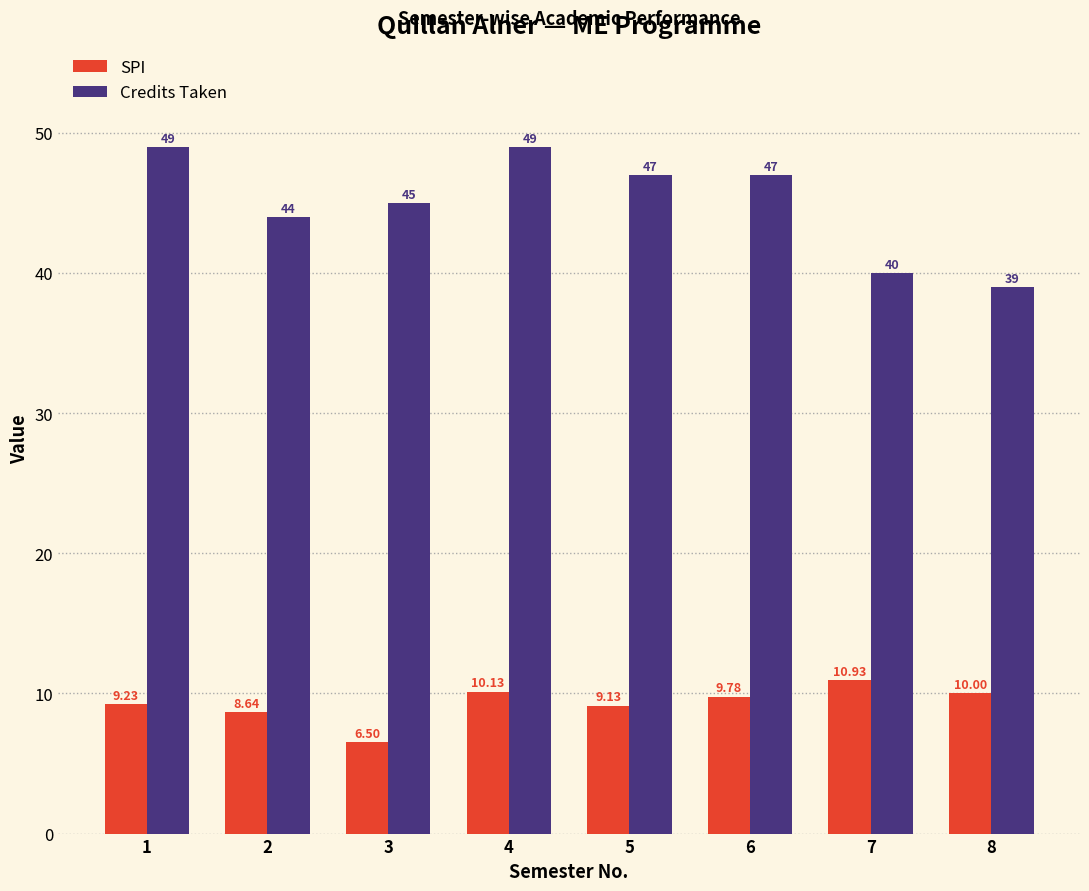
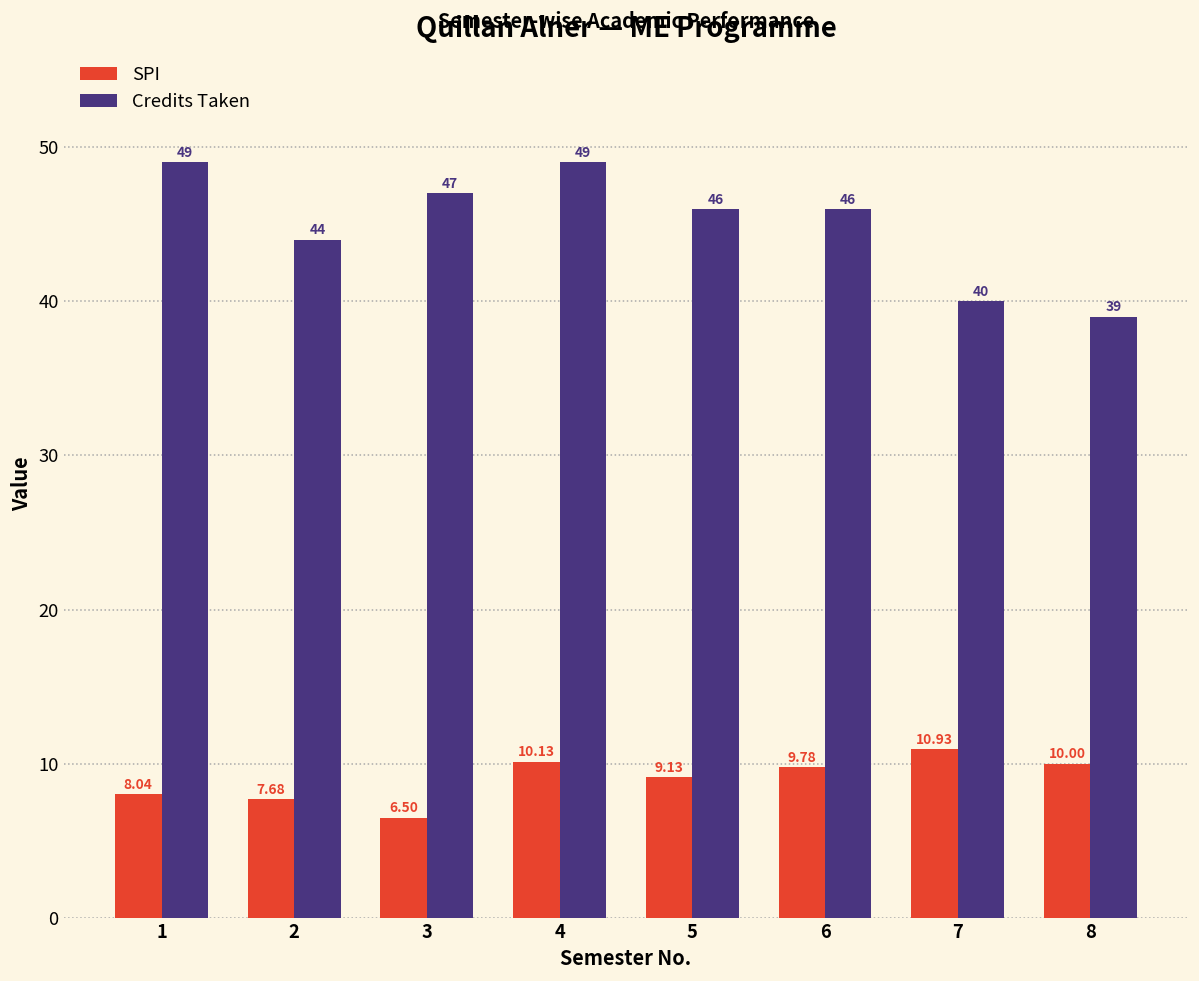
  {
    "SPI": {
-     "1": 9.23,
-     "2": 8.64,
+     "1": 8.04,
+     "2": 7.68,
      "3": 6.50,
      "4": 10.13,
      "5": 9.13,
      "6": 9.78,
      "7": 10.93,
      "8": 10.00
    },
    "Credits Taken": {
      "1": 49,
      "2": 44,
-     "3": 45,
+     "3": 47,
      "4": 49,
-     "5": 47,
-     "6": 47,
+     "5": 46,
+     "6": 46,
      "7": 40,
      "8": 39
    }
  }
